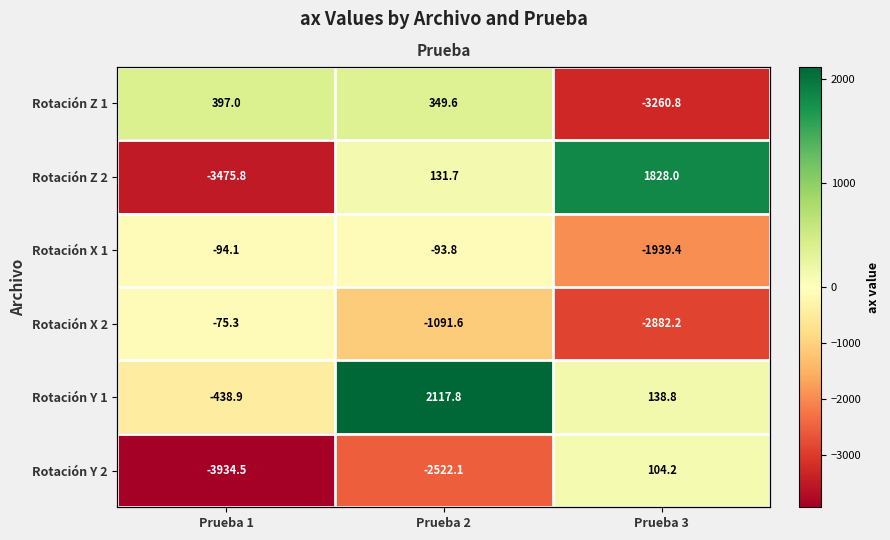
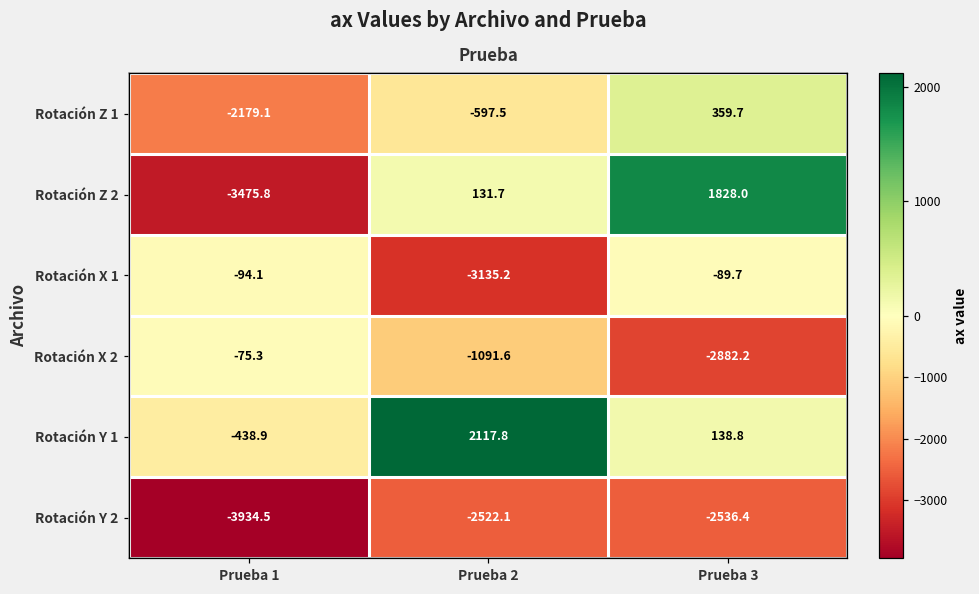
  {
    "Rotación Z 1": {
-     "Prueba 1": 397.0,
-     "Prueba 2": 349.6,
-     "Prueba 3": -3260.8
+     "Prueba 1": -2179.1,
+     "Prueba 2": -597.5,
+     "Prueba 3": 359.7
    },
    "Rotación Z 2": {
      "Prueba 1": -3475.8,
      "Prueba 2": 131.7,
      "Prueba 3": 1828.0
    },
    "Rotación X 1": {
      "Prueba 1": -94.1,
-     "Prueba 2": -93.8,
-     "Prueba 3": -1939.4
+     "Prueba 2": -3135.2,
+     "Prueba 3": -89.7
    },
    "Rotación X 2": {
      "Prueba 1": -75.3,
      "Prueba 2": -1091.6,
      "Prueba 3": -2882.2
    },
    "Rotación Y 1": {
      "Prueba 1": -438.9,
      "Prueba 2": 2117.8,
      "Prueba 3": 138.8
    },
    "Rotación Y 2": {
      "Prueba 1": -3934.5,
      "Prueba 2": -2522.1,
-     "Prueba 3": 104.2
+     "Prueba 3": -2536.4
    }
  }
